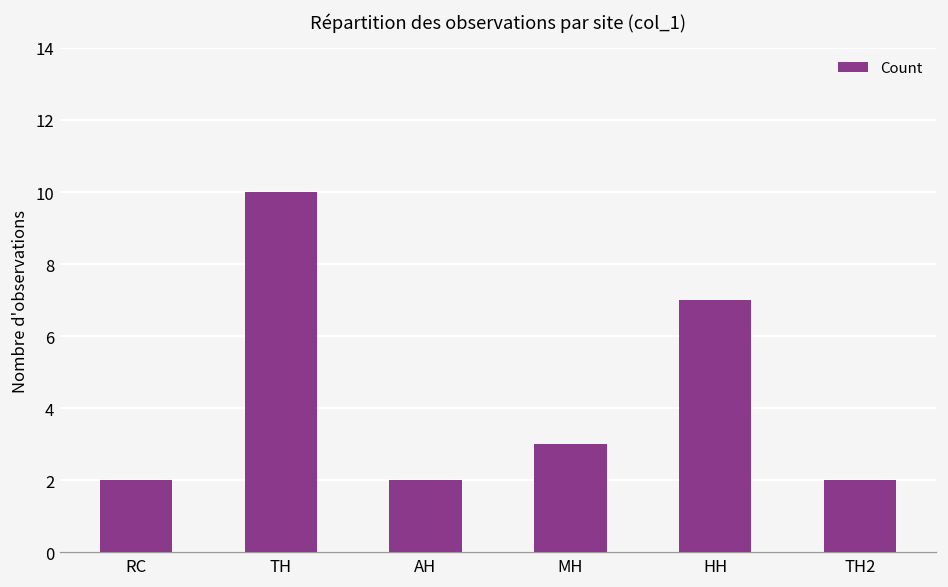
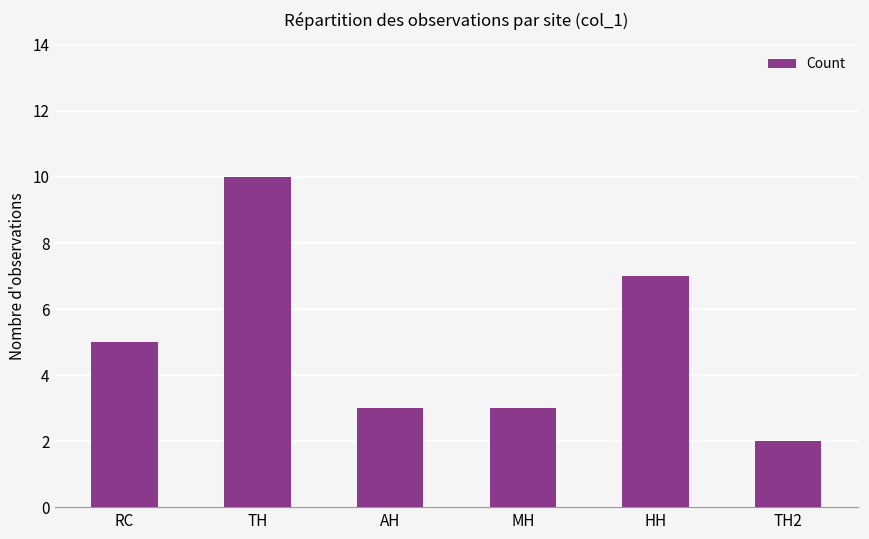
  {
-   "RC": 2,
+   "RC": 5,
    "TH": 10,
-   "AH": 2,
+   "AH": 3,
    "MH": 3,
    "HH": 7,
    "TH2": 2
  }
